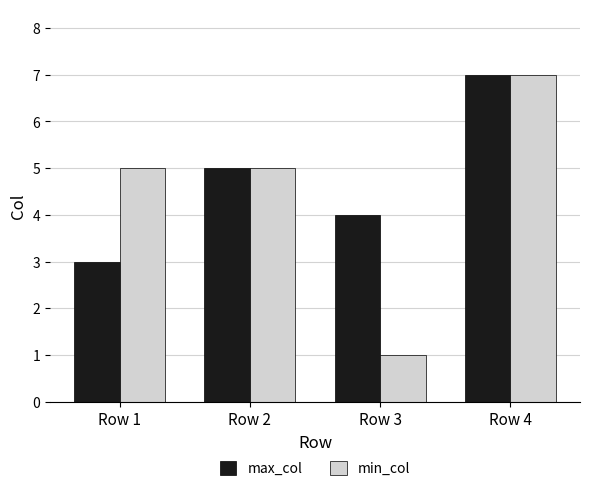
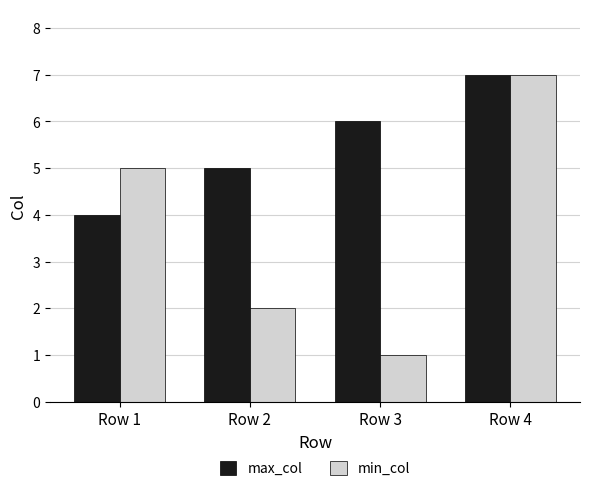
  {
    "max_col": {
-     "Row 1": 3,
+     "Row 1": 4,
      "Row 2": 5,
-     "Row 3": 4,
+     "Row 3": 6,
      "Row 4": 7
    },
    "min_col": {
      "Row 1": 5,
-     "Row 2": 5,
+     "Row 2": 2,
      "Row 3": 1,
      "Row 4": 7
    }
  }
